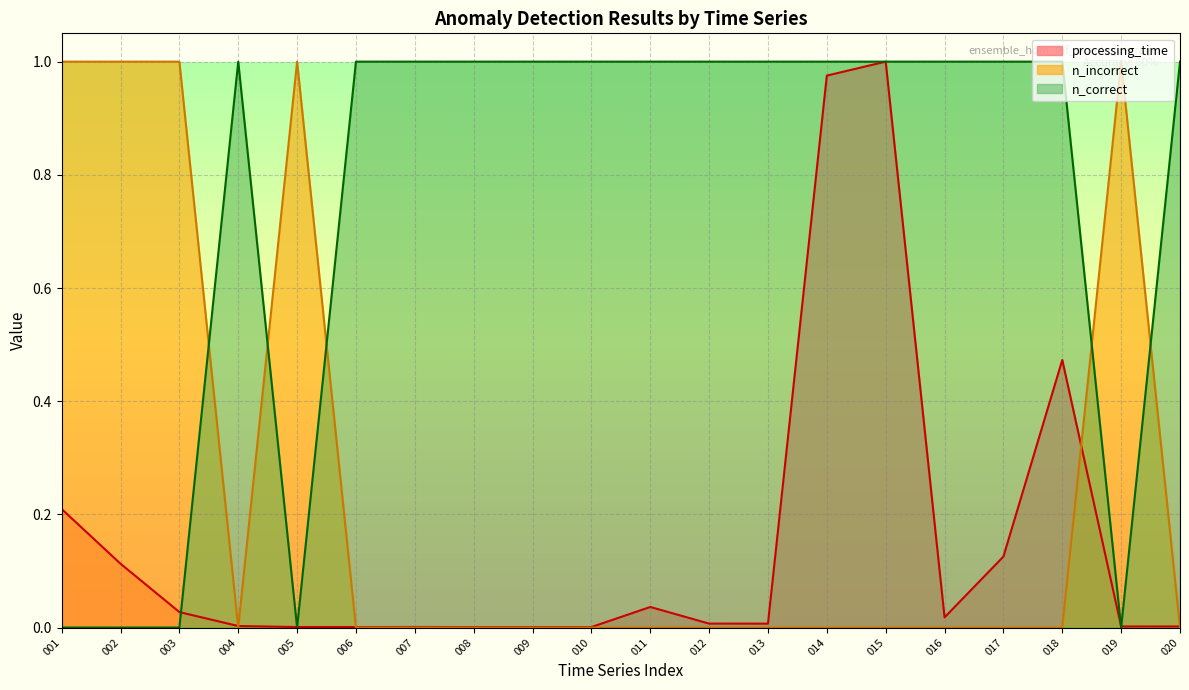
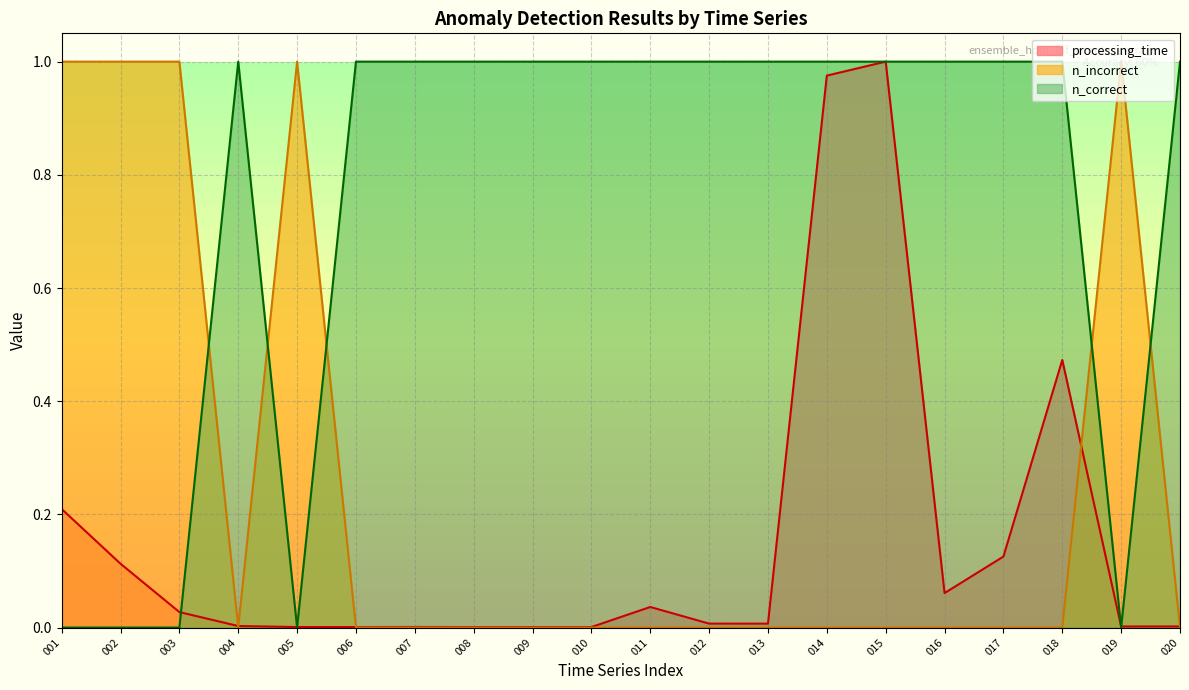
  {
    "processing_time": {
      "001": 0.21,
      "002": 0.11,
      "003": 0.03,
      "011": 0.04,
      "012": 0.01,
      "013": 0.01,
      "014": 0.98,
-     "016": 0.02,
+     "016": 0.06,
      "017": 0.13,
      "018": 0.47
    },
    "n_incorrect": {
      "001": 1.00,
      "002": 1.00,
      "003": 1.00,
      "005": 1.00,
      "011": 0.00,
      "012": 0.00,
      "013": 0.00,
      "014": 0.00,
      "015": 0.00,
      "016": 0.00,
      "017": 0.00,
      "018": 0.00
    },
    "n_correct": {
      "001": 0.00,
      "002": 0.00,
      "003": 0.00,
      "004": 1.00,
      "006": 1.00,
      "007": 1.00,
      "008": 1.00,
      "009": 1.00,
      "010": 1.00,
      "011": 1.00,
      "012": 1.00,
      "013": 1.00,
      "014": 1.00,
      "016": 1.00,
      "020": 1.00
    }
  }
